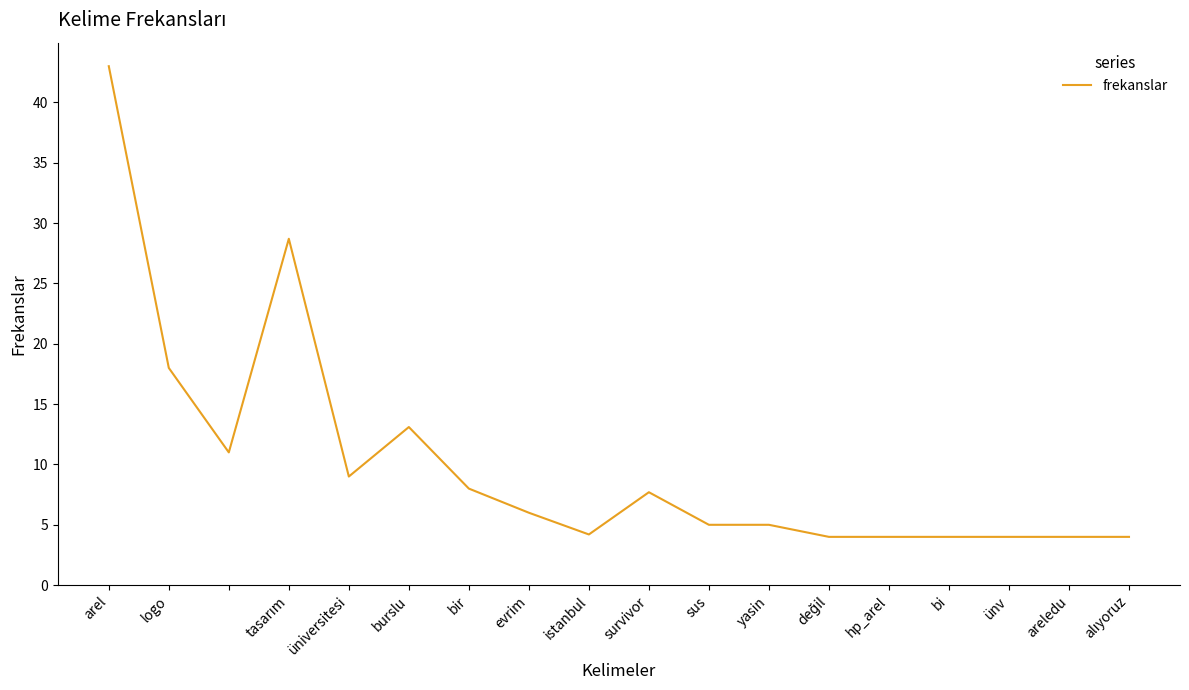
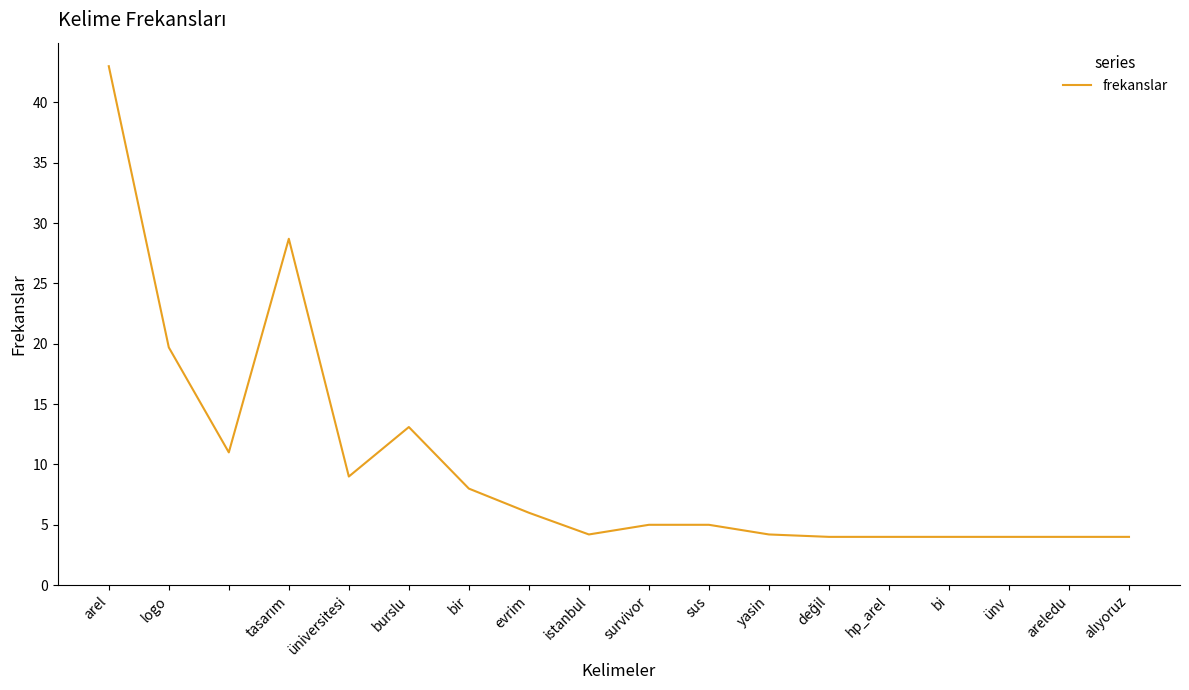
  {
    "arel": 43.0,
-   "logo": 18.0,
+   "logo": 19.7,
    "tasarım": 28.7,
    "üniversitesi": 9.0,
    "burslu": 13.1,
    "bir": 8.0,
    "evrim": 6.0,
    "istanbul": 4.2,
-   "survivor": 7.7,
+   "survivor": 5.0,
    "sus": 5.0,
-   "yasin": 5.0,
+   "yasin": 4.2,
    "değil": 4.0,
    "hp_arel": 4.0,
    "bi": 4.0,
    "ünv": 4.0,
    "areledu": 4.0,
    "alıyoruz": 4.0
  }
